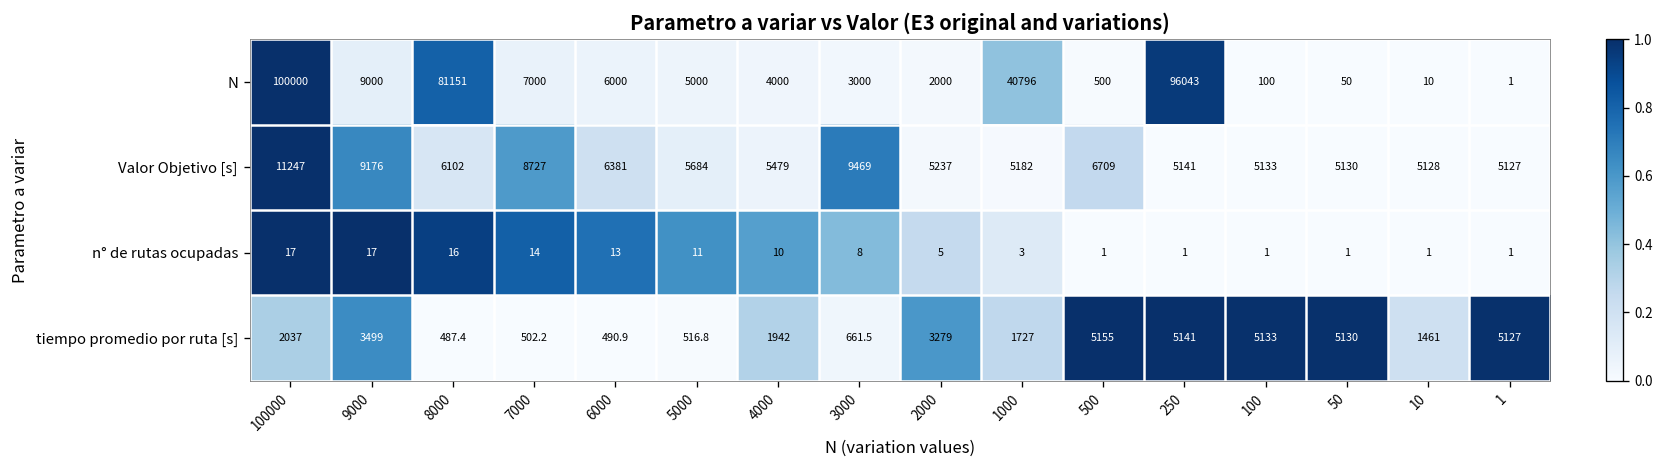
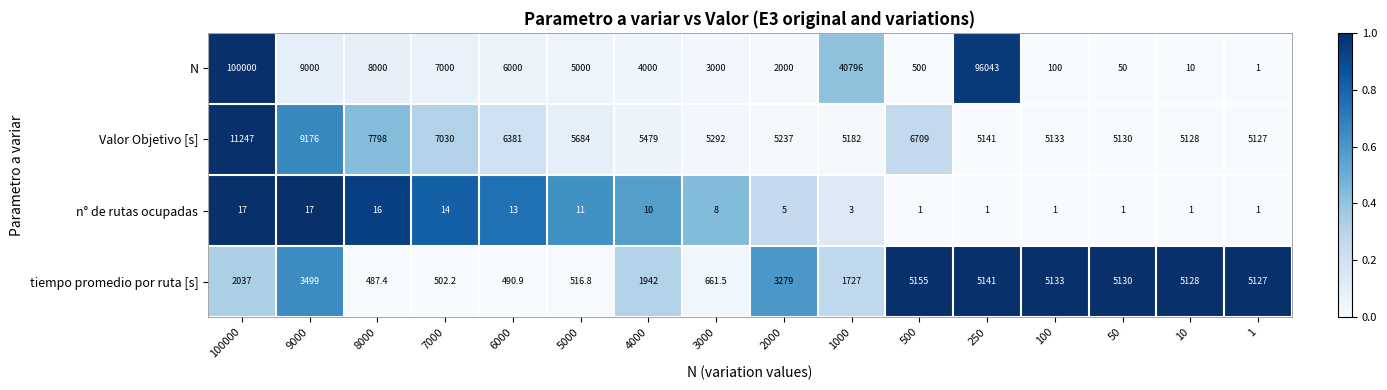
  {
    "N": {
      "100000": 100000,
      "9000": 9000,
-     "8000": 81151,
+     "8000": 8000,
      "7000": 7000,
      "6000": 6000,
      "5000": 5000,
      "4000": 4000,
      "3000": 3000,
      "2000": 2000,
      "1000": 40796,
      "500": 500,
      "250": 96043,
      "100": 100,
      "50": 50,
      "10": 10,
      "1": 1
    },
    "Valor Objetivo [s]": {
      "100000": 11247,
      "9000": 9176,
-     "8000": 6102,
-     "7000": 8727,
+     "8000": 7798,
+     "7000": 7030,
      "6000": 6381,
      "5000": 5684,
      "4000": 5479,
-     "3000": 9469,
+     "3000": 5292,
      "2000": 5237,
      "1000": 5182,
      "500": 6709,
      "250": 5141,
      "100": 5133,
      "50": 5130,
      "10": 5128,
      "1": 5127
    },
    "n° de rutas ocupadas": {
      "100000": 17,
      "9000": 17,
      "8000": 16,
      "7000": 14,
      "6000": 13,
      "5000": 11,
      "4000": 10,
      "3000": 8,
      "2000": 5,
      "1000": 3,
      "500": 1,
      "250": 1,
      "100": 1,
      "50": 1,
      "10": 1,
      "1": 1
    },
    "tiempo promedio por ruta [s]": {
      "100000": 2037,
      "9000": 3499,
      "8000": 487.4,
      "7000": 502.2,
      "6000": 490.9,
      "5000": 516.8,
      "4000": 1942,
      "3000": 661.5,
      "2000": 3279,
      "1000": 1727,
      "500": 5155,
      "250": 5141,
      "100": 5133,
      "50": 5130,
-     "10": 1461,
+     "10": 5128,
      "1": 5127
    }
  }
